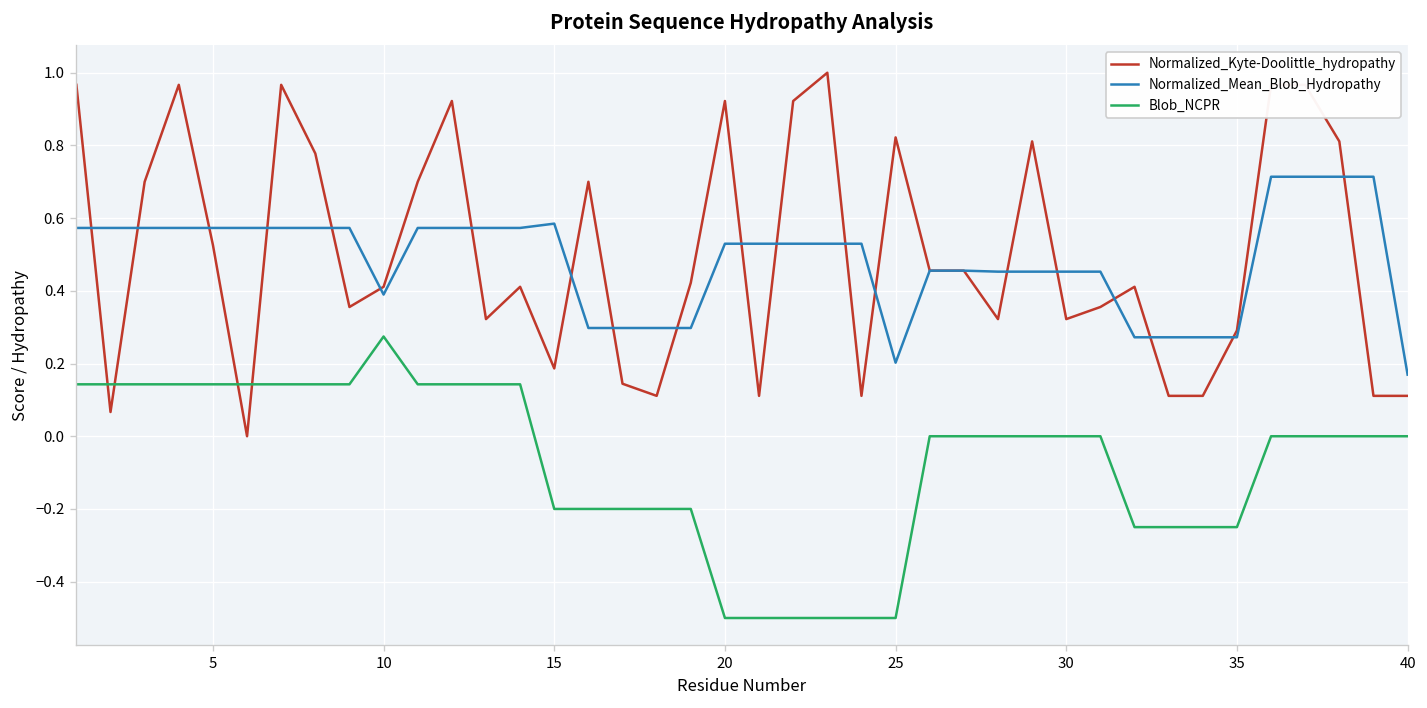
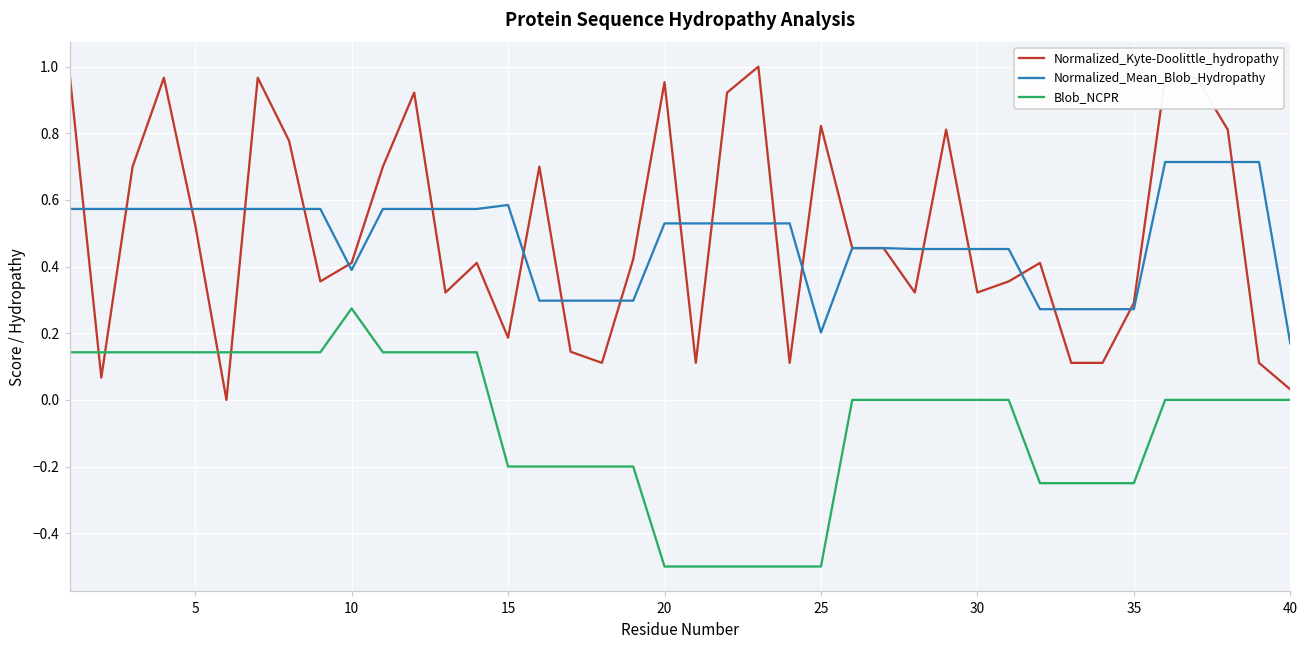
  {
    "Normalized_Kyte-Doolittle_hydropathy": {
      "5": 0.53,
      "10": 0.41,
      "15": 0.19,
-     "20": 0.92,
+     "20": 0.95,
      "25": 0.82,
      "30": 0.32,
      "35": 0.29,
-     "40": 0.11
+     "40": 0.03
    },
    "Normalized_Mean_Blob_Hydropathy": {
      "5": 0.57,
      "10": 0.39,
      "15": 0.58,
      "20": 0.53,
      "25": 0.20,
      "30": 0.45,
      "35": 0.27,
      "40": 0.17
    },
    "Blob_NCPR": {
      "5": 0.14,
      "10": 0.27,
      "15": -0.20,
      "20": -0.50,
      "25": -0.50,
      "30": 0.00,
      "35": -0.25,
      "40": 0.00
    }
  }
